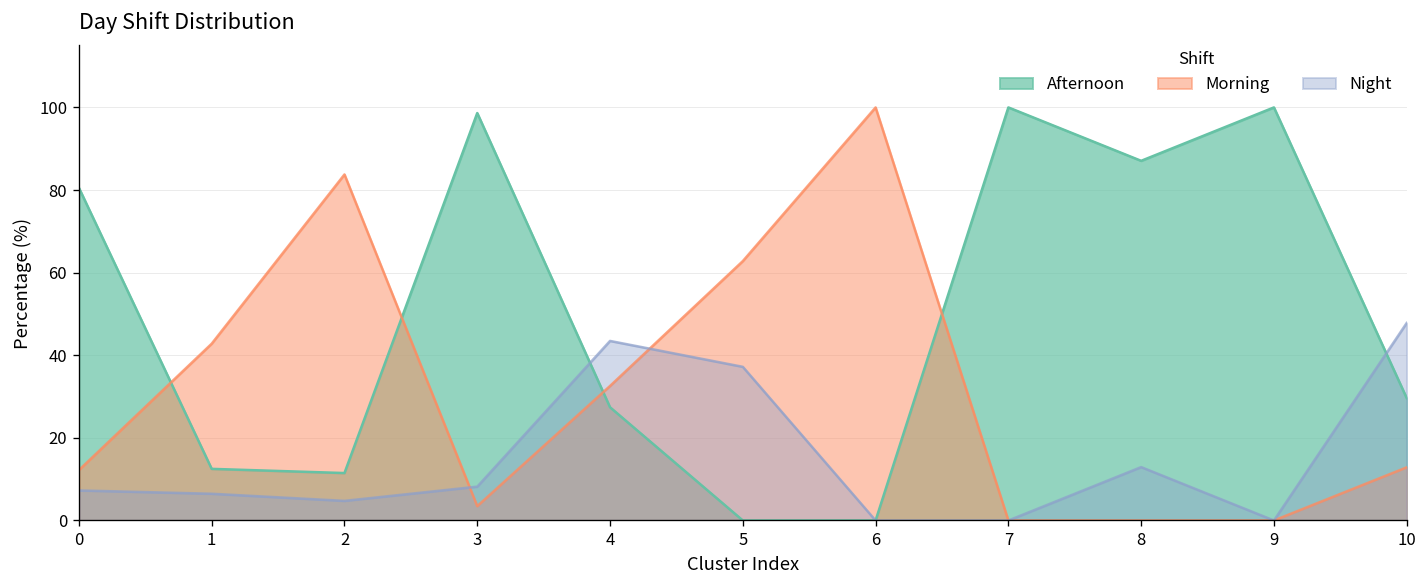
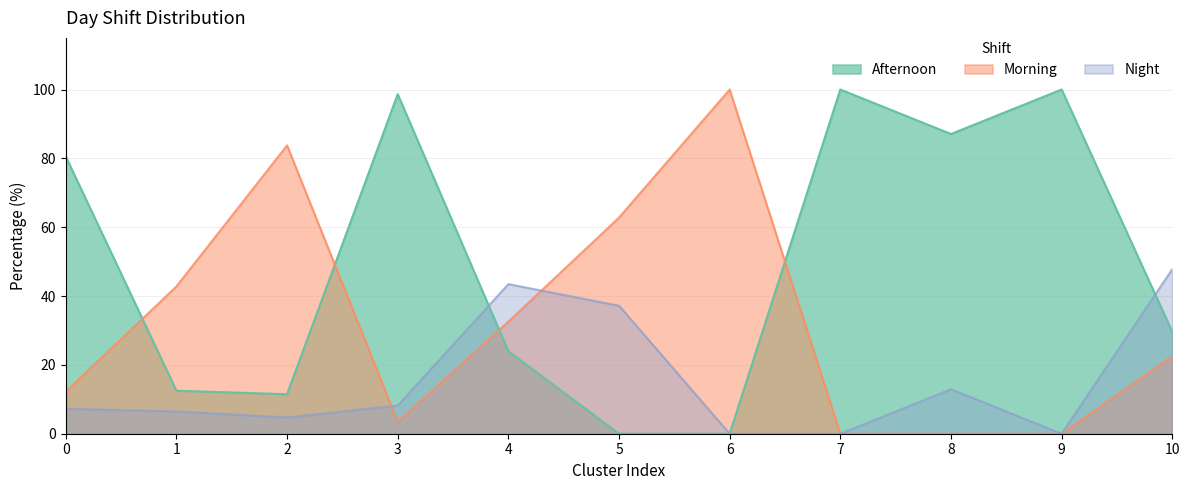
  {
    "Afternoon": {
      "0": 81,
      "1": 12,
      "2": 11,
      "3": 99,
-     "4": 27,
+     "4": 24,
      "5": 0,
      "7": 100,
      "8": 87,
      "9": 100,
      "10": 30
    },
    "Morning": {
      "0": 12,
      "1": 43,
      "2": 84,
      "3": 3,
      "4": 33,
      "5": 63,
      "6": 100,
      "8": 0,
-     "10": 13
+     "10": 23
    },
    "Night": {
      "0": 7,
      "1": 6,
      "2": 5,
      "3": 8,
      "4": 43,
      "5": 37,
      "8": 13,
      "10": 48
    }
  }
